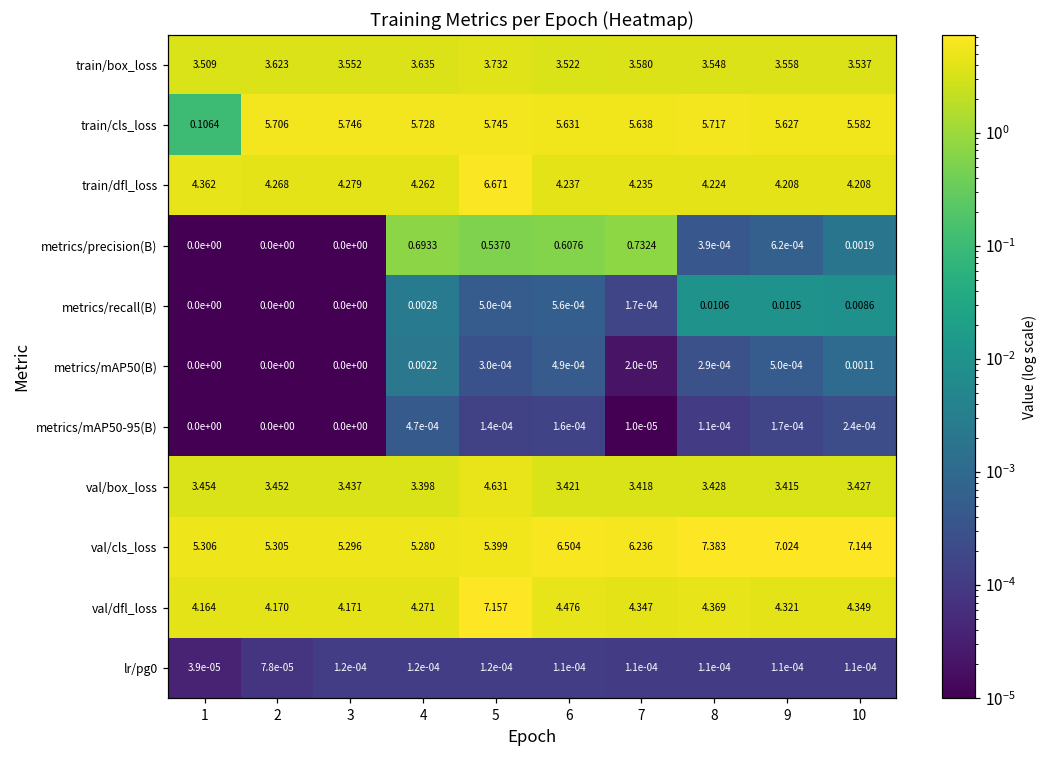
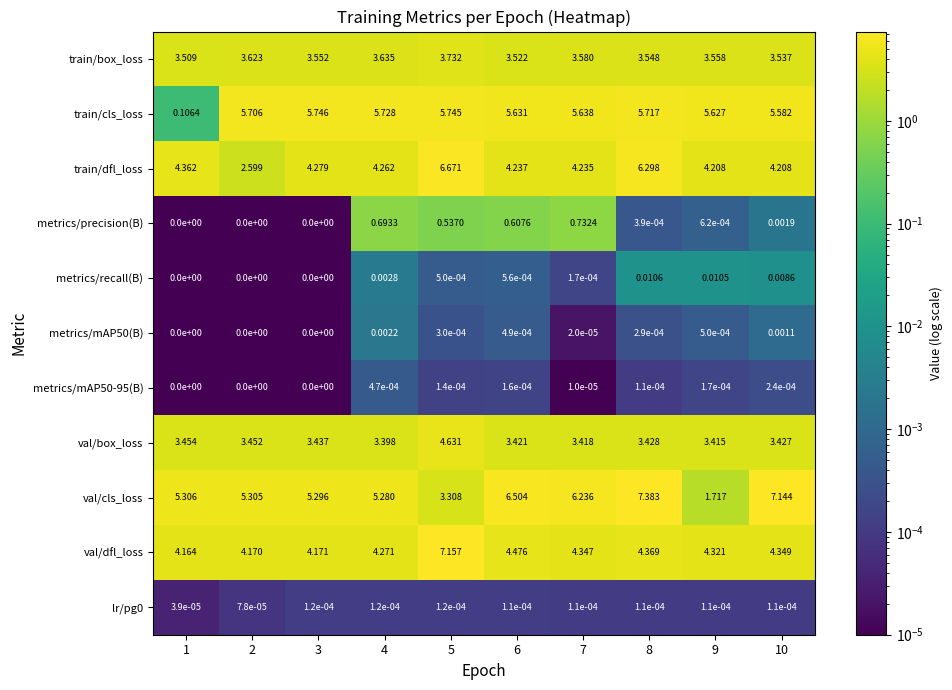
  {
    "train/box_loss": {
      "1": "3.509",
      "2": "3.623",
      "3": "3.552",
      "4": "3.635",
      "5": "3.732",
      "6": "3.522",
      "7": "3.580",
      "8": "3.548",
      "9": "3.558",
      "10": "3.537"
    },
    "train/cls_loss": {
      "1": "0.1064",
      "2": "5.706",
      "3": "5.746",
      "4": "5.728",
      "5": "5.745",
      "6": "5.631",
      "7": "5.638",
      "8": "5.717",
      "9": "5.627",
      "10": "5.582"
    },
    "train/dfl_loss": {
      "1": "4.362",
-     "2": "4.268",
+     "2": "2.599",
      "3": "4.279",
      "4": "4.262",
      "5": "6.671",
      "6": "4.237",
      "7": "4.235",
-     "8": "4.224",
+     "8": "6.298",
      "9": "4.208",
      "10": "4.208"
    },
    "metrics/precision(B)": {
      "1": "0.0e+00",
      "2": "0.0e+00",
      "3": "0.0e+00",
      "4": "0.6933",
      "5": "0.5370",
      "6": "0.6076",
      "7": "0.7324",
      "8": "3.9e-04",
      "9": "6.2e-04",
      "10": "0.0019"
    },
    "metrics/recall(B)": {
      "1": "0.0e+00",
      "2": "0.0e+00",
      "3": "0.0e+00",
      "4": "0.0028",
      "5": "5.0e-04",
      "6": "5.6e-04",
      "7": "1.7e-04",
      "8": "0.0106",
      "9": "0.0105",
      "10": "0.0086"
    },
    "metrics/mAP50(B)": {
      "1": "0.0e+00",
      "2": "0.0e+00",
      "3": "0.0e+00",
      "4": "0.0022",
      "5": "3.0e-04",
      "6": "4.9e-04",
      "7": "2.0e-05",
      "8": "2.9e-04",
      "9": "5.0e-04",
      "10": "0.0011"
    },
    "metrics/mAP50-95(B)": {
      "1": "0.0e+00",
      "2": "0.0e+00",
      "3": "0.0e+00",
      "4": "4.7e-04",
      "5": "1.4e-04",
      "6": "1.6e-04",
      "7": "1.0e-05",
      "8": "1.1e-04",
      "9": "1.7e-04",
      "10": "2.4e-04"
    },
    "val/box_loss": {
      "1": "3.454",
      "2": "3.452",
      "3": "3.437",
      "4": "3.398",
      "5": "4.631",
      "6": "3.421",
      "7": "3.418",
      "8": "3.428",
      "9": "3.415",
      "10": "3.427"
    },
    "val/cls_loss": {
      "1": "5.306",
      "2": "5.305",
      "3": "5.296",
      "4": "5.280",
-     "5": "5.399",
+     "5": "3.308",
      "6": "6.504",
      "7": "6.236",
      "8": "7.383",
-     "9": "7.024",
+     "9": "1.717",
      "10": "7.144"
    },
    "val/dfl_loss": {
      "1": "4.164",
      "2": "4.170",
      "3": "4.171",
      "4": "4.271",
      "5": "7.157",
      "6": "4.476",
      "7": "4.347",
      "8": "4.369",
      "9": "4.321",
      "10": "4.349"
    },
    "lr/pg0": {
      "1": "3.9e-05",
      "2": "7.8e-05",
      "3": "1.2e-04",
      "4": "1.2e-04",
      "5": "1.2e-04",
      "6": "1.1e-04",
      "7": "1.1e-04",
      "8": "1.1e-04",
      "9": "1.1e-04",
      "10": "1.1e-04"
    }
  }
